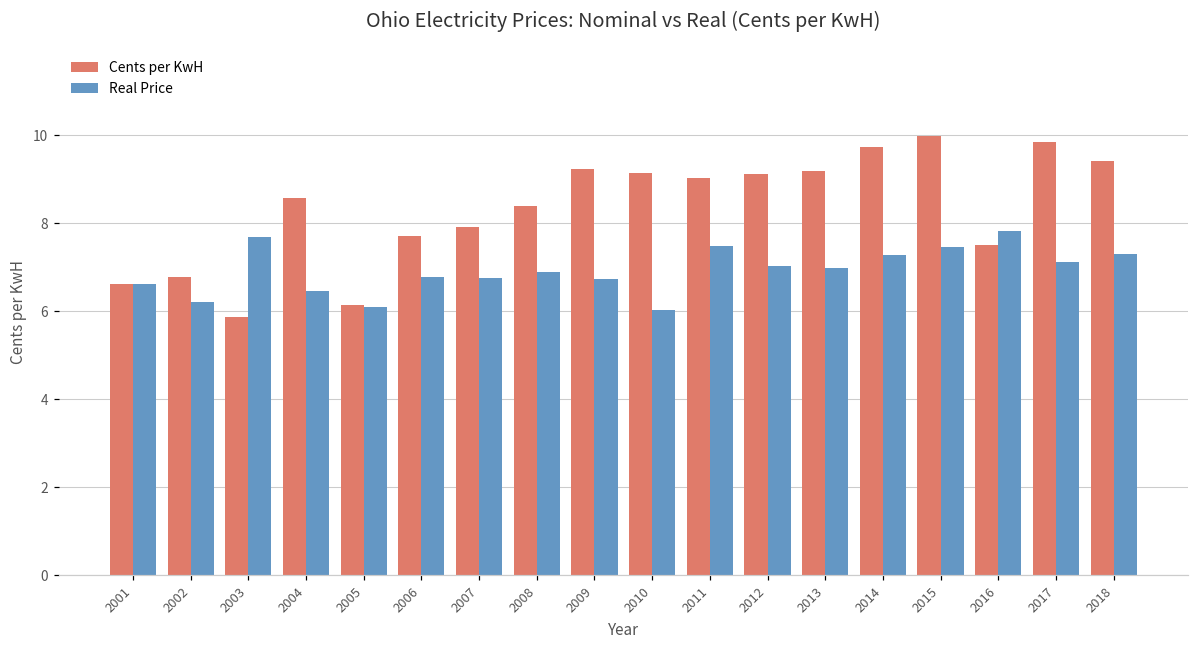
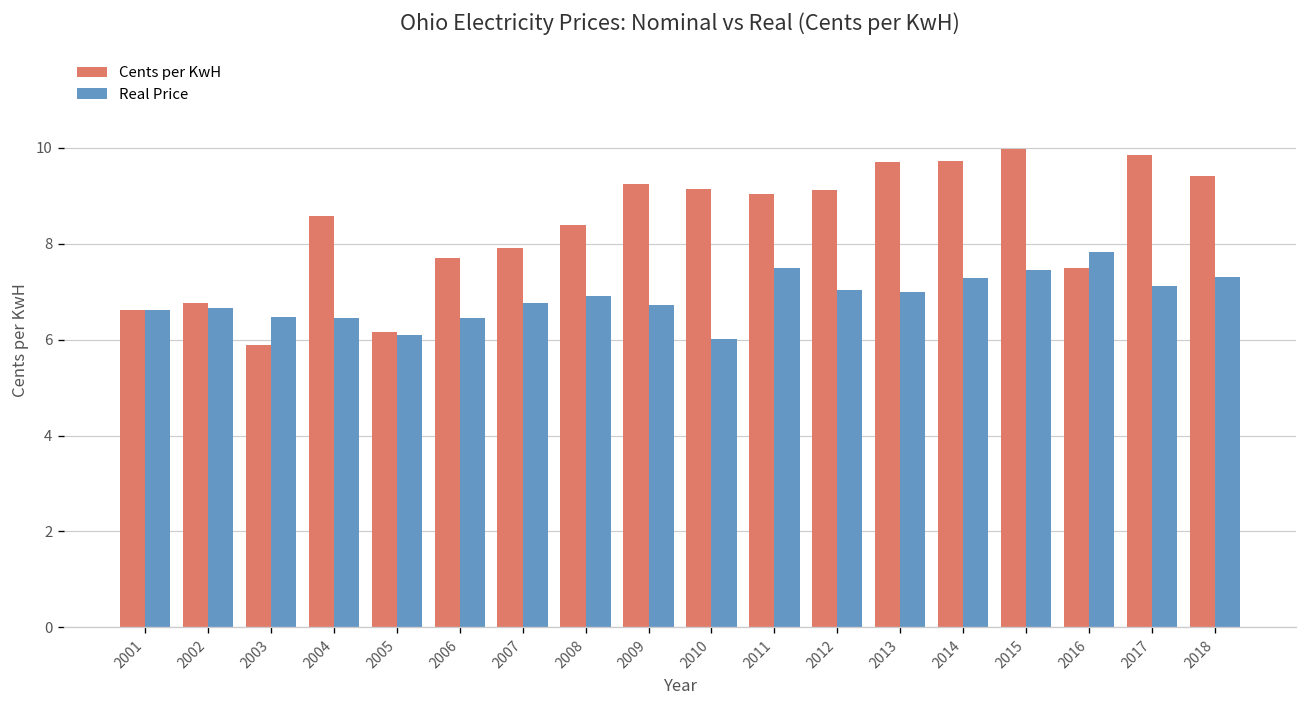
  {
    "Cents per KwH": {
      "2001": 6.6,
      "2002": 6.8,
      "2003": 5.9,
      "2004": 8.6,
      "2005": 6.2,
      "2006": 7.7,
      "2007": 7.9,
      "2008": 8.4,
      "2009": 9.2,
      "2010": 9.1,
      "2011": 9.0,
      "2012": 9.1,
-     "2013": 9.2,
+     "2013": 9.7,
      "2014": 9.7,
      "2015": 10.0,
      "2016": 7.5,
      "2017": 9.8,
      "2018": 9.4
    },
    "Real Price": {
      "2001": 6.6,
-     "2002": 6.2,
-     "2003": 7.7,
+     "2002": 6.7,
+     "2003": 6.5,
      "2004": 6.5,
      "2005": 6.1,
-     "2006": 6.8,
+     "2006": 6.4,
      "2007": 6.8,
      "2008": 6.9,
      "2009": 6.7,
      "2010": 6.0,
      "2011": 7.5,
      "2012": 7.0,
      "2013": 7.0,
      "2014": 7.3,
      "2015": 7.5,
      "2016": 7.8,
      "2017": 7.1,
      "2018": 7.3
    }
  }
